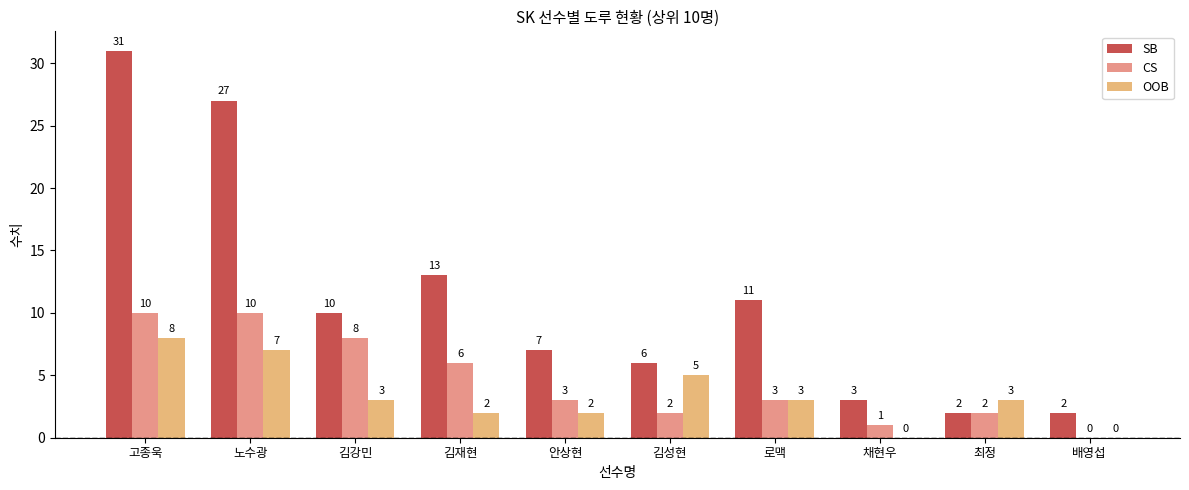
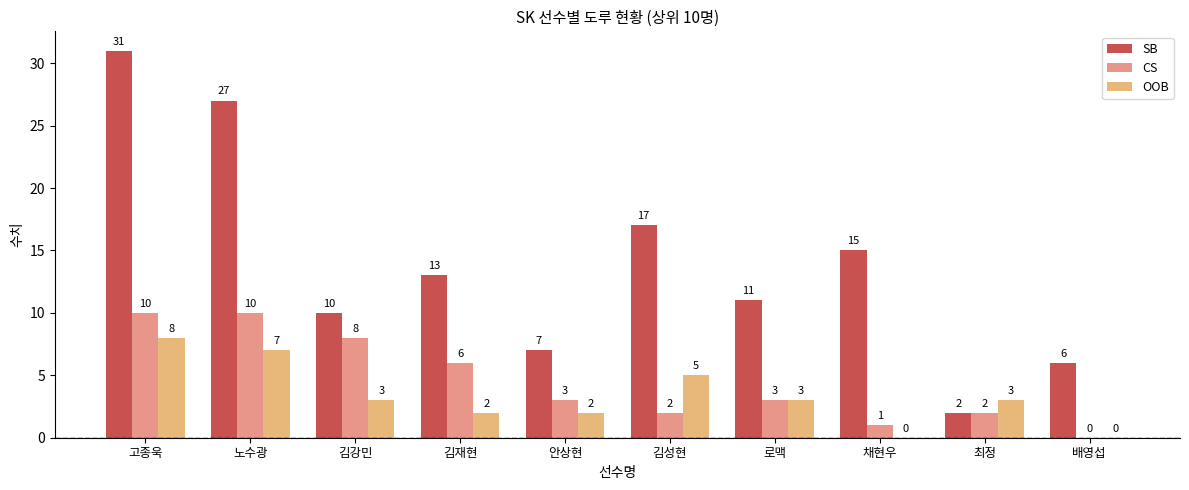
  {
    "SB": {
      "고종욱": 31,
      "노수광": 27,
      "김강민": 10,
      "김재현": 13,
      "안상현": 7,
-     "김성현": 6,
+     "김성현": 17,
      "로맥": 11,
-     "채현우": 3,
+     "채현우": 15,
      "최정": 2,
-     "배영섭": 2
+     "배영섭": 6
    }
  }
